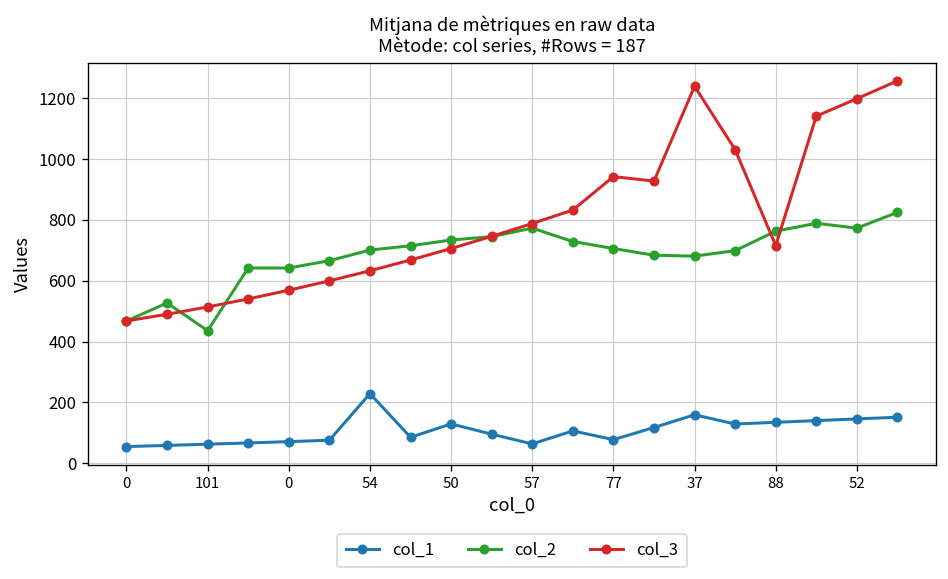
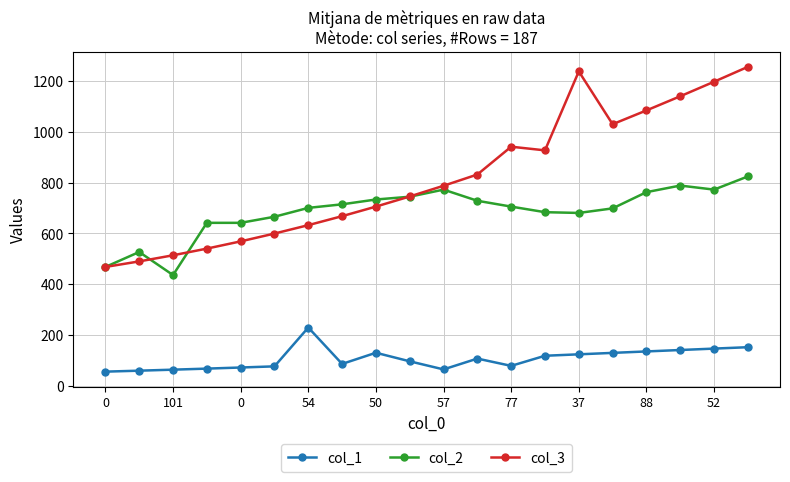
  {
    "col_1": {
      "101": 60,
      "54": 230,
      "50": 130,
      "57": 60,
      "77": 80,
-     "37": 160,
+     "37": 120,
      "88": 130,
      "52": 150
    },
    "col_2": {
      "101": 440,
      "54": 700,
      "50": 730,
      "57": 770,
      "77": 710,
      "37": 680,
      "88": 760,
      "52": 770
    },
    "col_3": {
      "101": 510,
      "54": 630,
      "50": 710,
      "57": 790,
      "77": 940,
      "37": 1240,
-     "88": 720,
+     "88": 1090,
      "52": 1200
    }
  }
